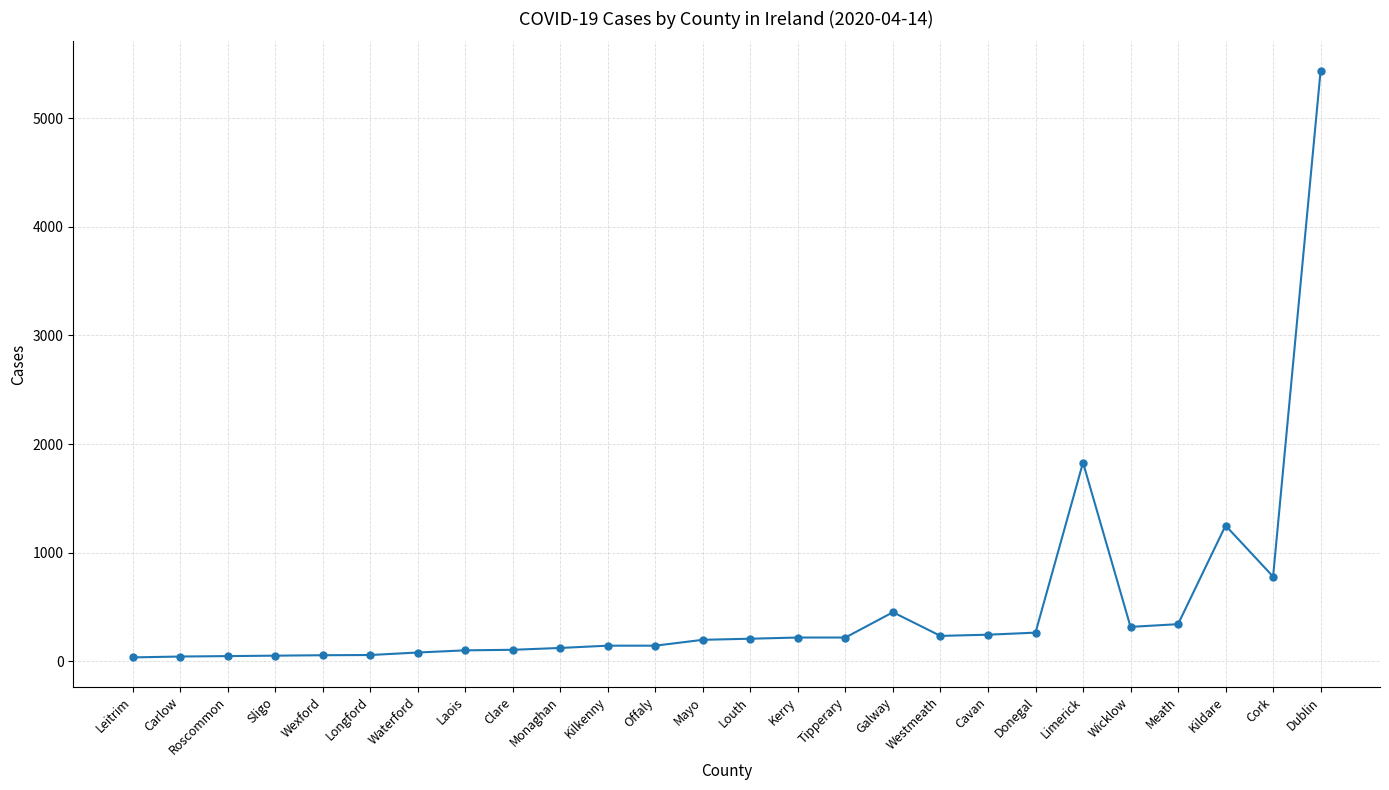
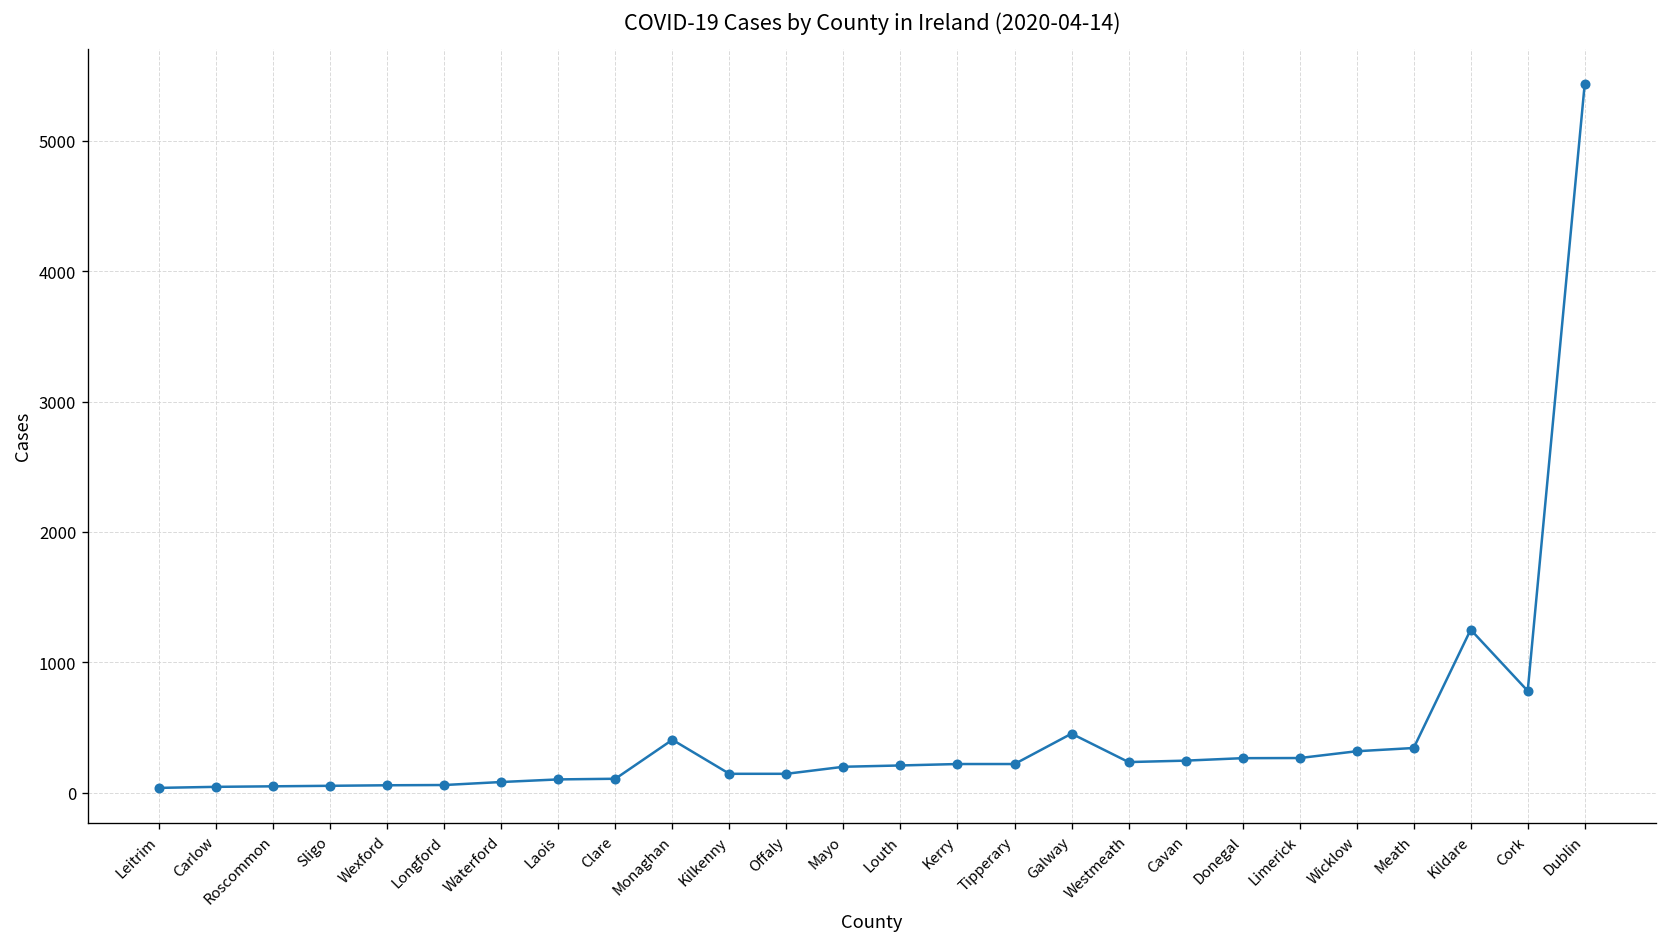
  {
    "Leitrim": 40,
    "Carlow": 40,
    "Roscommon": 50,
    "Sligo": 50,
    "Wexford": 60,
    "Longford": 60,
    "Waterford": 80,
    "Laois": 100,
    "Clare": 110,
-   "Monaghan": 120,
+   "Monaghan": 410,
    "Kilkenny": 140,
    "Offaly": 140,
    "Mayo": 200,
    "Louth": 210,
    "Kerry": 220,
    "Tipperary": 220,
    "Galway": 450,
    "Westmeath": 230,
    "Cavan": 250,
    "Donegal": 260,
-   "Limerick": 1830,
+   "Limerick": 270,
    "Wicklow": 320,
    "Meath": 340,
    "Kildare": 1250,
    "Cork": 780,
    "Dublin": 5440
  }
